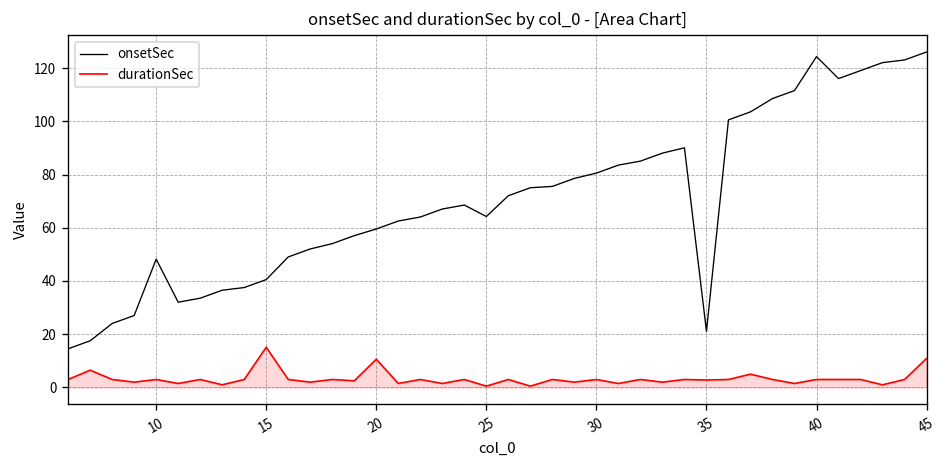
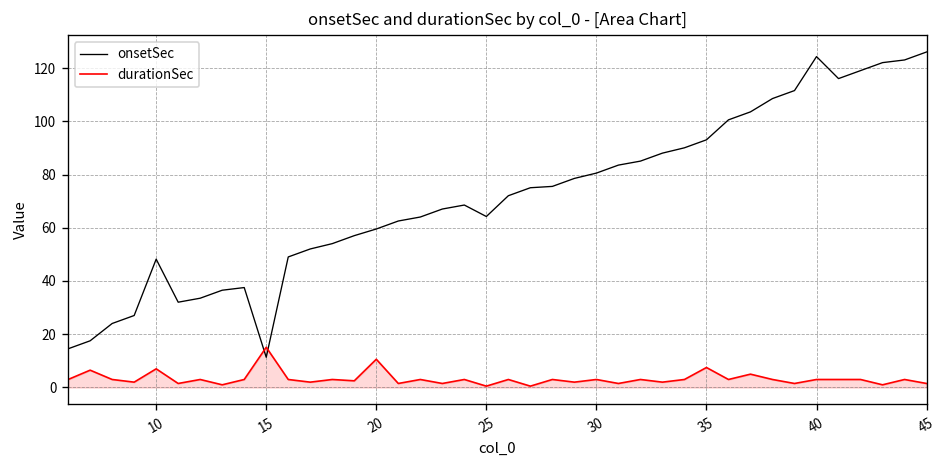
  {
    "onsetSec": {
      "10": 48,
-     "15": 41,
+     "15": 11,
      "20": 60,
      "25": 64,
      "30": 81,
-     "35": 21,
+     "35": 93,
      "40": 124,
      "45": 126
    },
    "durationSec": {
-     "10": 3,
+     "10": 7,
      "15": 15,
      "20": 11,
      "25": 1,
      "30": 3,
-     "35": 3,
+     "35": 8,
      "40": 3,
-     "45": 11
+     "45": 2
    }
  }
